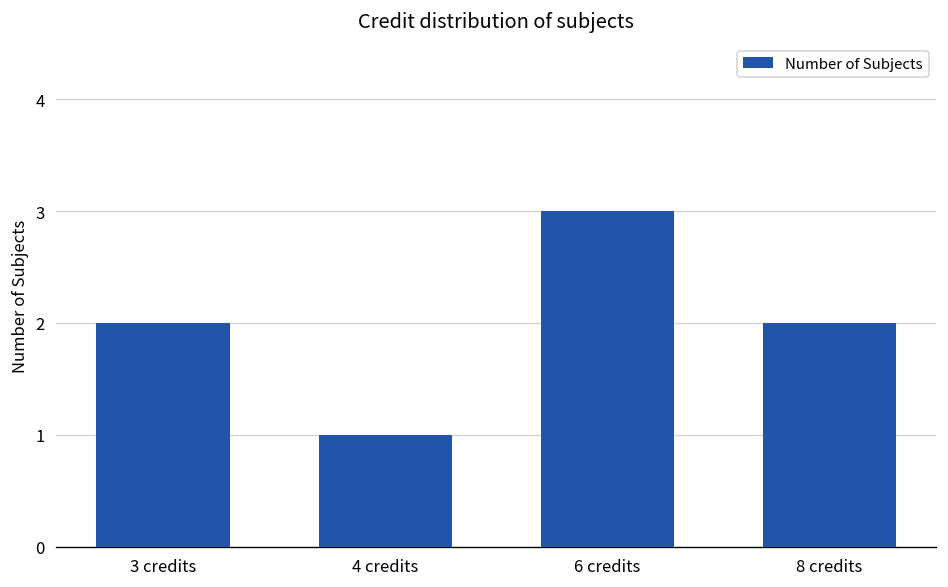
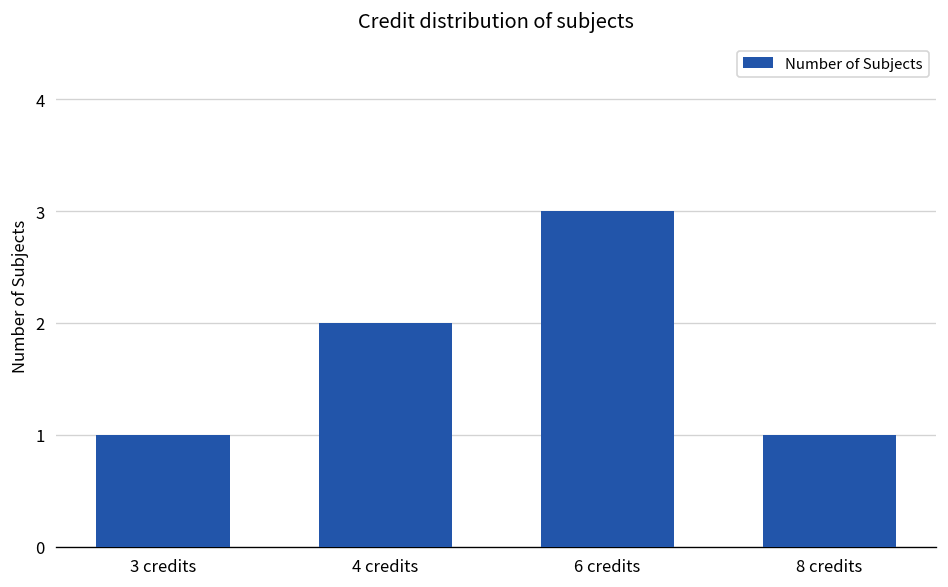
  {
-   "3 credits": 2,
-   "4 credits": 1,
+   "3 credits": 1,
+   "4 credits": 2,
    "6 credits": 3,
-   "8 credits": 2
+   "8 credits": 1
  }
